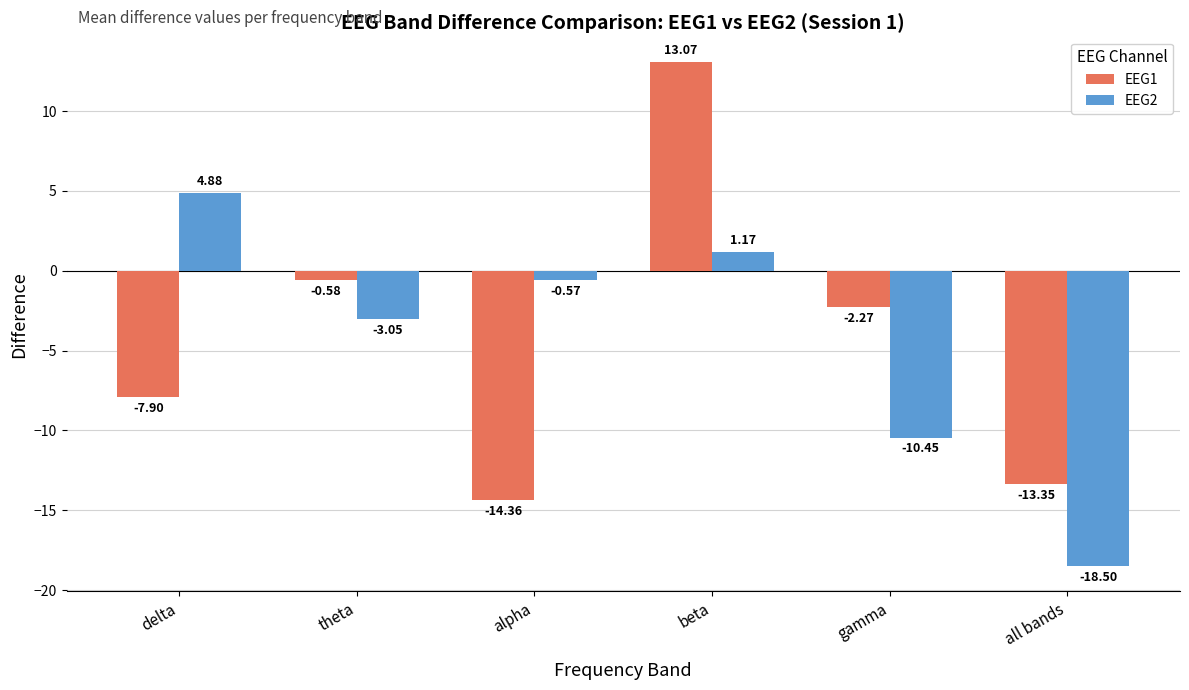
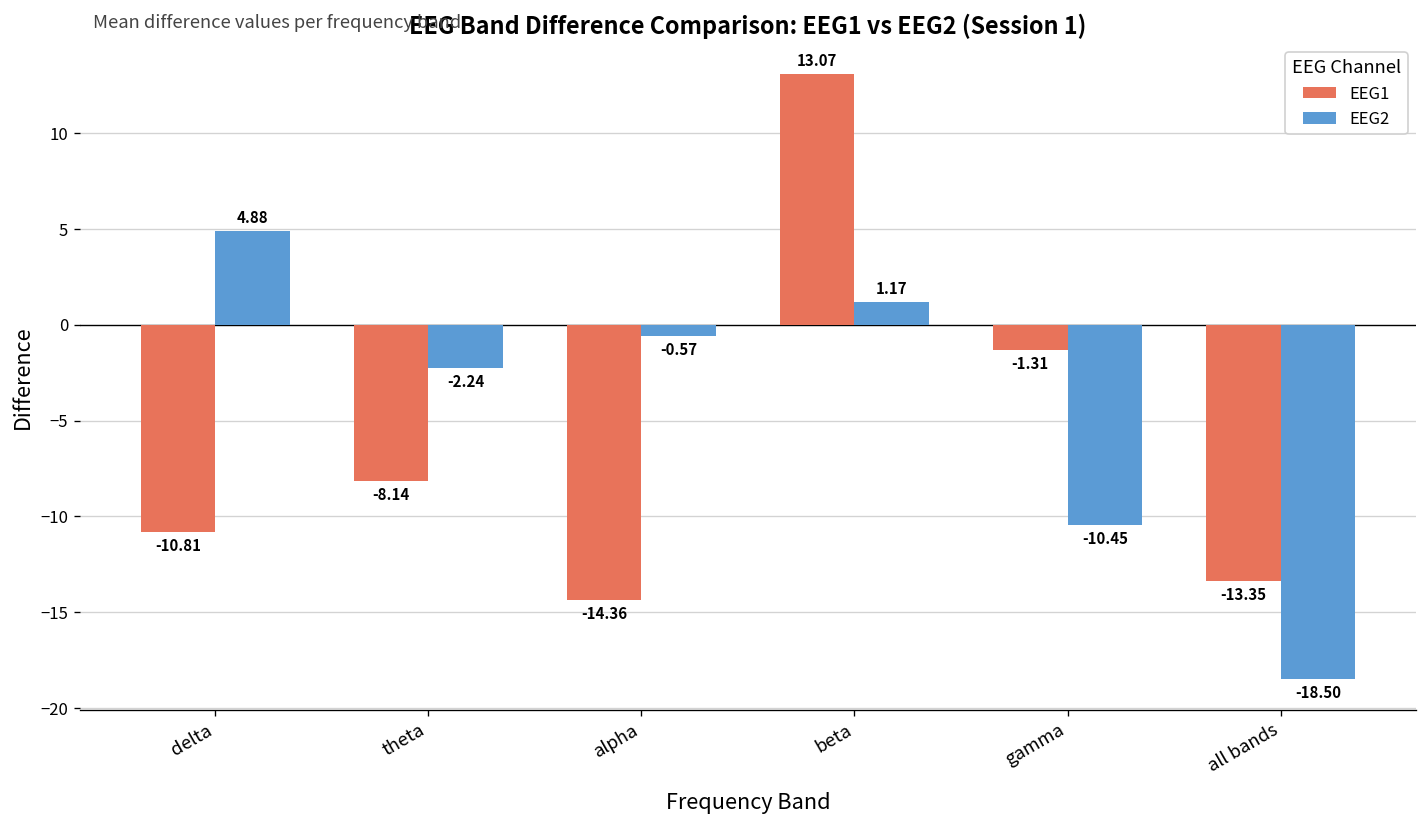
  {
    "EEG1": {
-     "delta": -7.90,
-     "theta": -0.58,
+     "delta": -10.81,
+     "theta": -8.14,
      "alpha": -14.36,
      "beta": 13.07,
-     "gamma": -2.27,
+     "gamma": -1.31,
      "all bands": -13.35
    },
    "EEG2": {
      "delta": 4.88,
-     "theta": -3.05,
+     "theta": -2.24,
      "alpha": -0.57,
      "beta": 1.17,
      "gamma": -10.45,
      "all bands": -18.50
    }
  }
